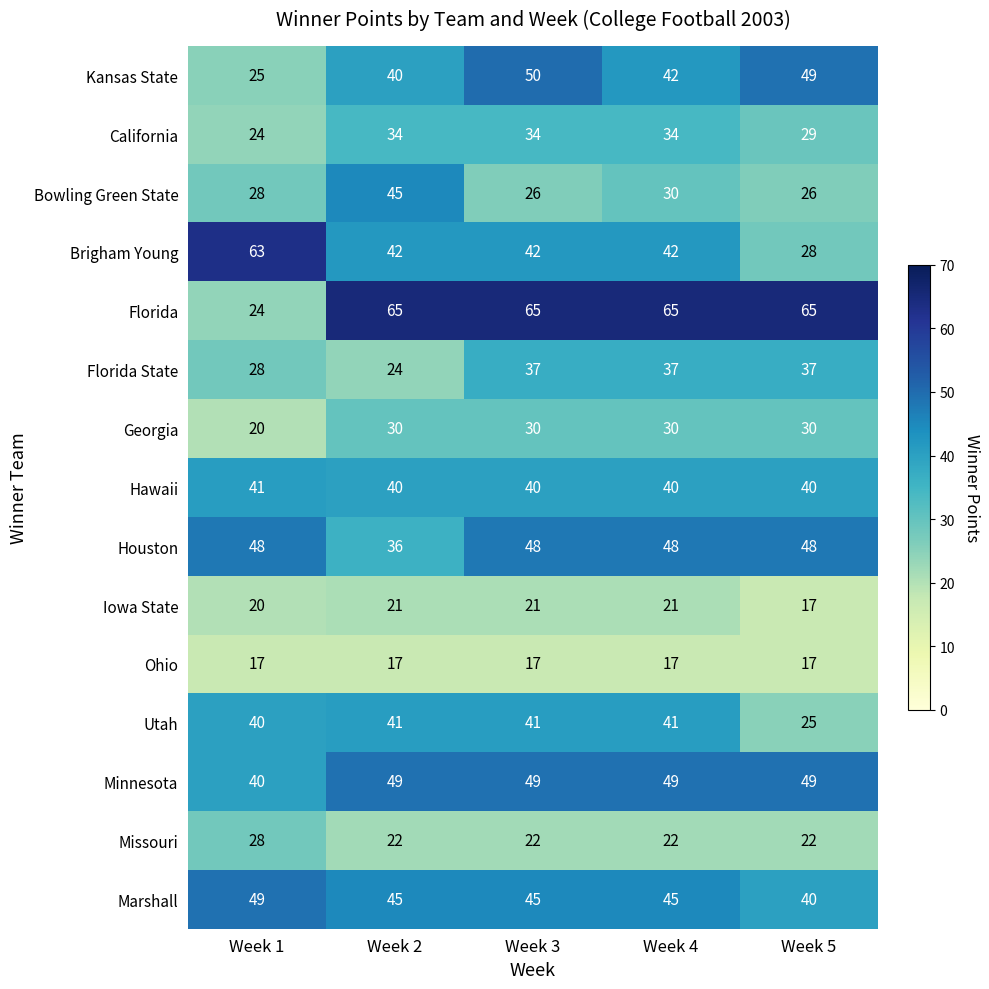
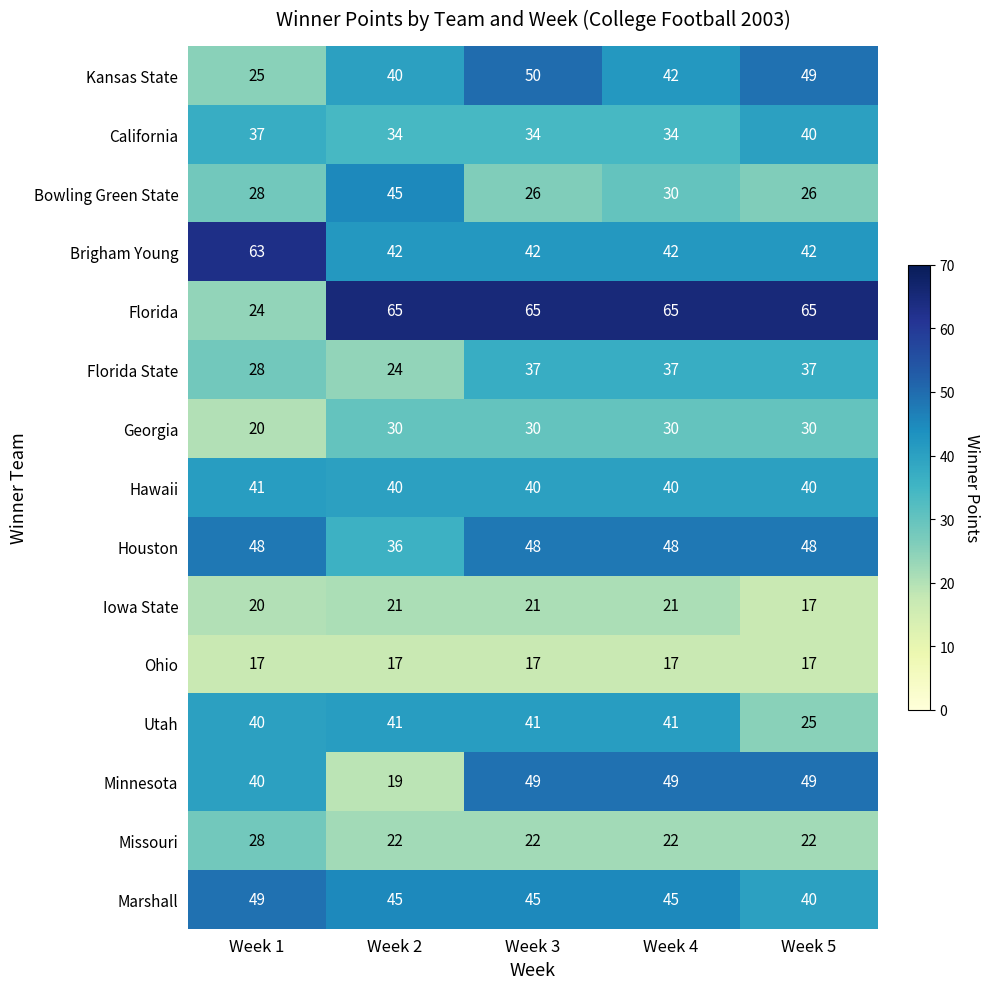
  {
    "Kansas State": {
      "Week 1": 25,
      "Week 2": 40,
      "Week 3": 50,
      "Week 4": 42,
      "Week 5": 49
    },
    "California": {
-     "Week 1": 24,
+     "Week 1": 37,
      "Week 2": 34,
      "Week 3": 34,
      "Week 4": 34,
-     "Week 5": 29
+     "Week 5": 40
    },
    "Bowling Green State": {
      "Week 1": 28,
      "Week 2": 45,
      "Week 3": 26,
      "Week 4": 30,
      "Week 5": 26
    },
    "Brigham Young": {
      "Week 1": 63,
      "Week 2": 42,
      "Week 3": 42,
      "Week 4": 42,
-     "Week 5": 28
+     "Week 5": 42
    },
    "Florida": {
      "Week 1": 24,
      "Week 2": 65,
      "Week 3": 65,
      "Week 4": 65,
      "Week 5": 65
    },
    "Florida State": {
      "Week 1": 28,
      "Week 2": 24,
      "Week 3": 37,
      "Week 4": 37,
      "Week 5": 37
    },
    "Georgia": {
      "Week 1": 20,
      "Week 2": 30,
      "Week 3": 30,
      "Week 4": 30,
      "Week 5": 30
    },
    "Hawaii": {
      "Week 1": 41,
      "Week 2": 40,
      "Week 3": 40,
      "Week 4": 40,
      "Week 5": 40
    },
    "Houston": {
      "Week 1": 48,
      "Week 2": 36,
      "Week 3": 48,
      "Week 4": 48,
      "Week 5": 48
    },
    "Iowa State": {
      "Week 1": 20,
      "Week 2": 21,
      "Week 3": 21,
      "Week 4": 21,
      "Week 5": 17
    },
    "Ohio": {
      "Week 1": 17,
      "Week 2": 17,
      "Week 3": 17,
      "Week 4": 17,
      "Week 5": 17
    },
    "Utah": {
      "Week 1": 40,
      "Week 2": 41,
      "Week 3": 41,
      "Week 4": 41,
      "Week 5": 25
    },
    "Minnesota": {
      "Week 1": 40,
-     "Week 2": 49,
+     "Week 2": 19,
      "Week 3": 49,
      "Week 4": 49,
      "Week 5": 49
    },
    "Missouri": {
      "Week 1": 28,
      "Week 2": 22,
      "Week 3": 22,
      "Week 4": 22,
      "Week 5": 22
    },
    "Marshall": {
      "Week 1": 49,
      "Week 2": 45,
      "Week 3": 45,
      "Week 4": 45,
      "Week 5": 40
    }
  }
